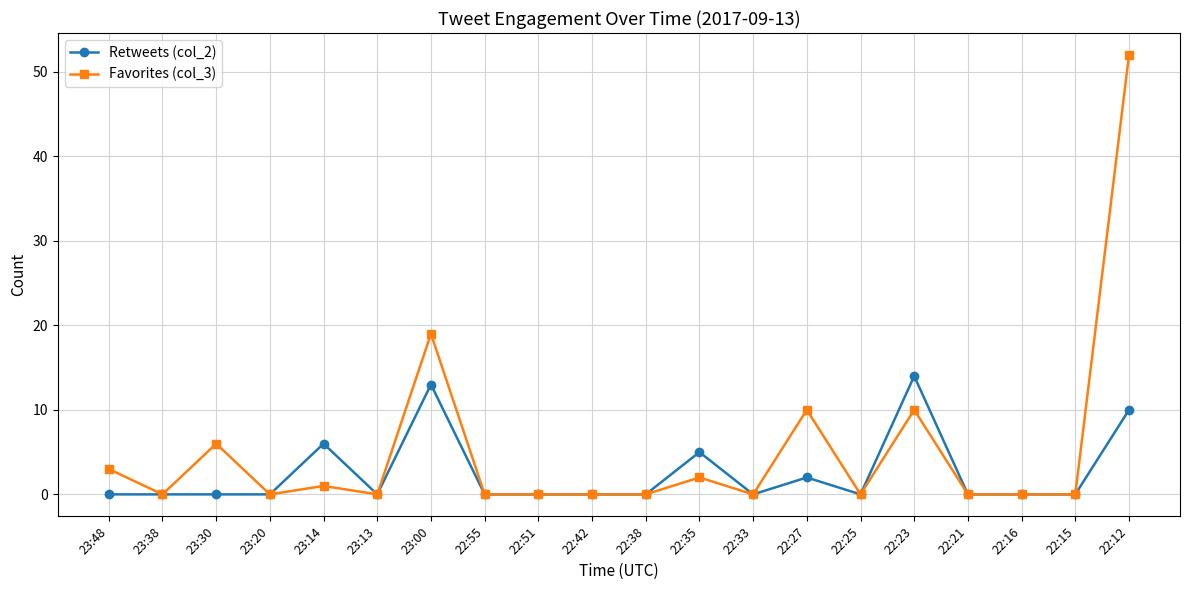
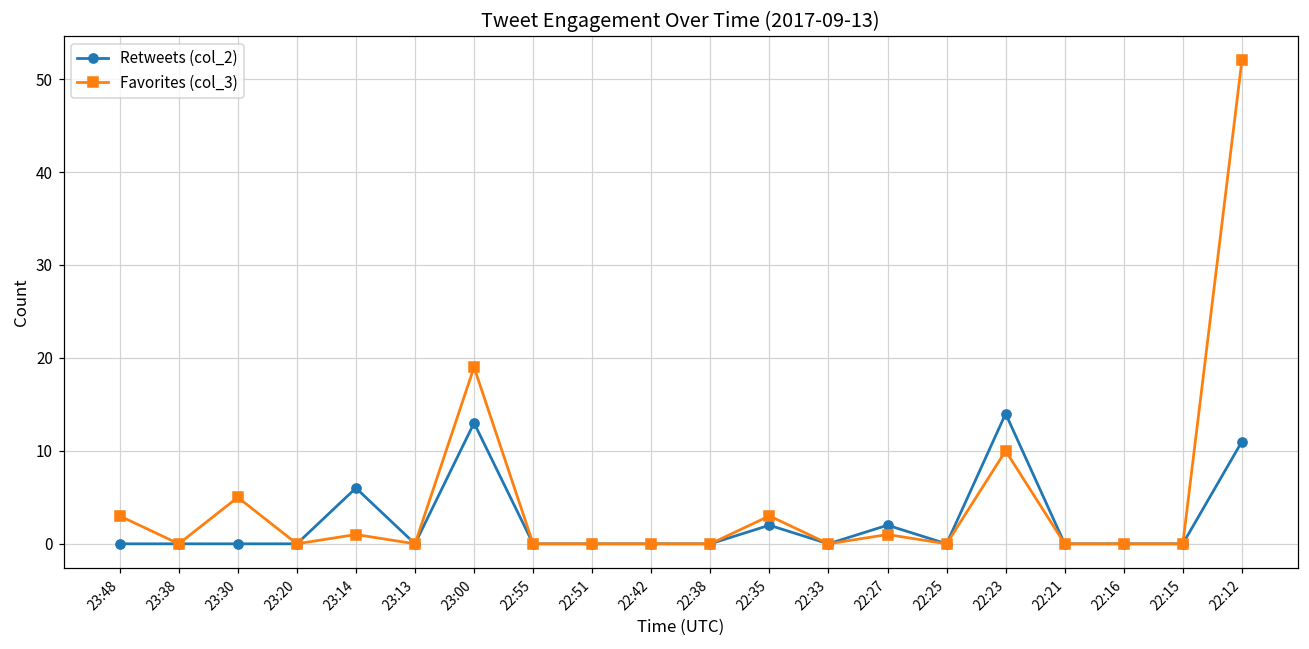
  {
    "Retweets (col_2)": {
      "23:48": 0,
      "23:30": 0,
      "23:14": 6,
      "23:00": 13,
-     "22:35": 5,
+     "22:35": 2,
      "22:27": 2,
      "22:23": 14,
-     "22:12": 10
+     "22:12": 11
    },
    "Favorites (col_3)": {
      "23:48": 3,
-     "23:30": 6,
+     "23:30": 5,
      "23:14": 1,
      "23:00": 19,
-     "22:35": 2,
-     "22:27": 10,
+     "22:35": 3,
+     "22:27": 1,
      "22:23": 10,
      "22:12": 52
    }
  }
